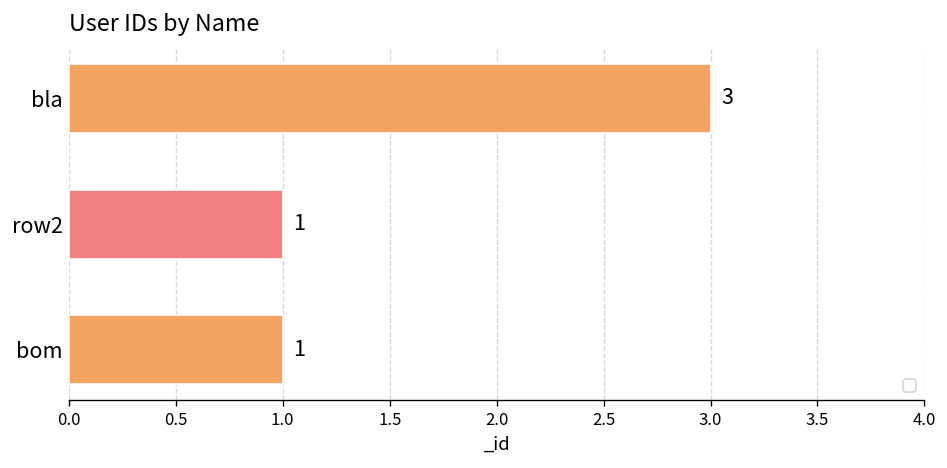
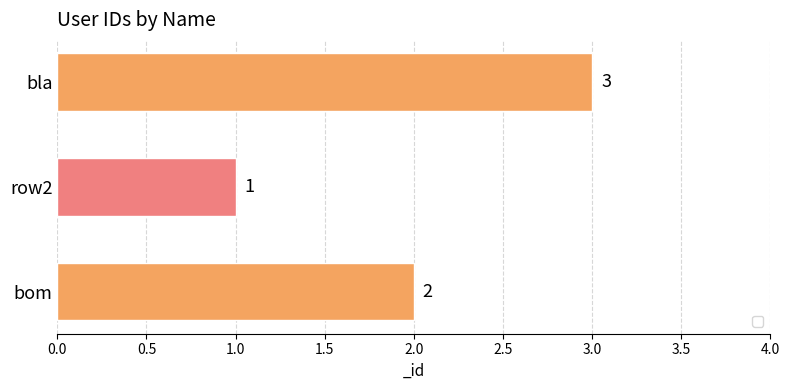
  {
    "bla": 3,
    "row2": 1,
-   "bom": 1
+   "bom": 2
  }
